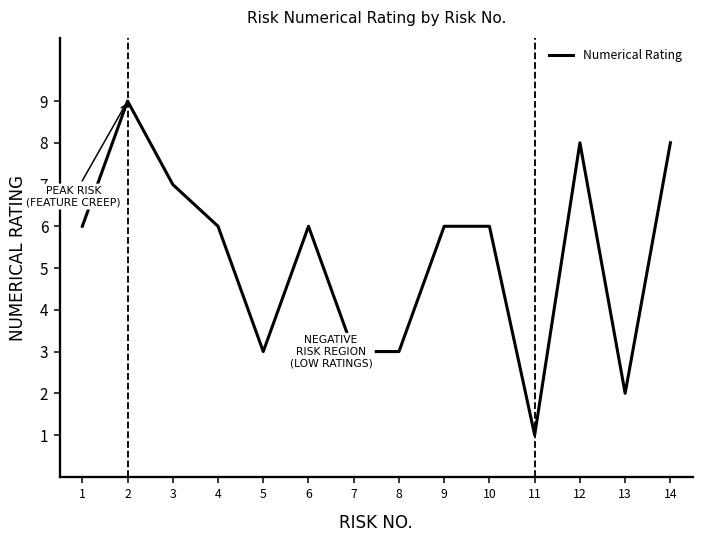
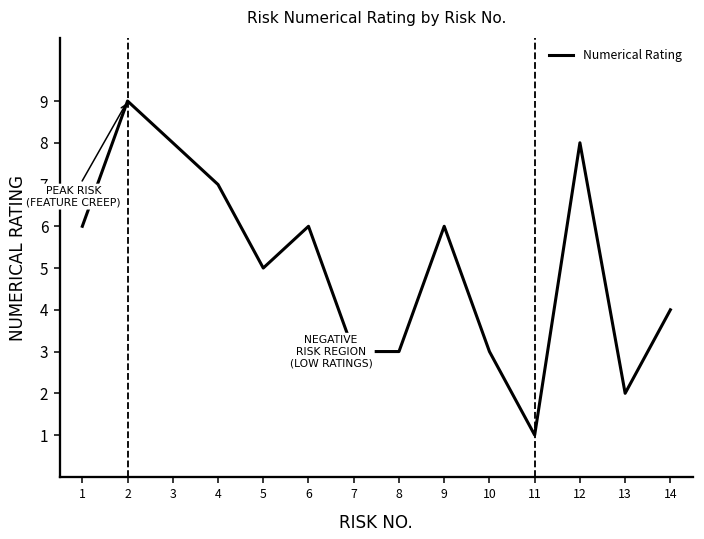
  {
    "1": 6,
    "2": 9,
-   "3": 7,
-   "4": 6,
-   "5": 3,
+   "3": 8,
+   "4": 7,
+   "5": 5,
    "6": 6,
    "8": 3,
    "9": 6,
-   "10": 6,
+   "10": 3,
    "11": 1,
    "12": 8,
    "13": 2,
-   "14": 8
+   "14": 4
  }
